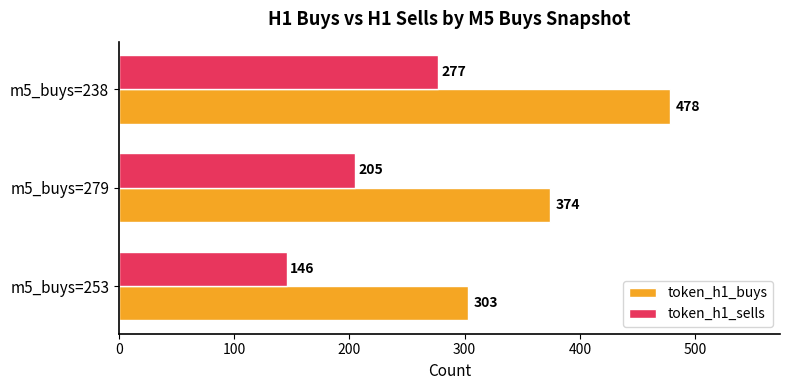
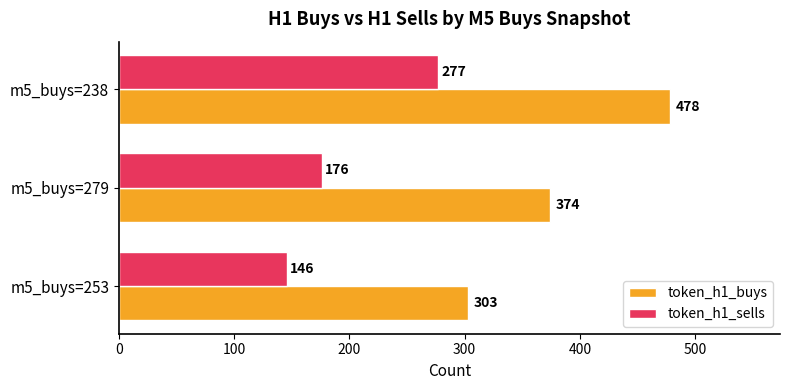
  {
    "token_h1_buys": {
      "m5_buys=238": 478,
      "m5_buys=279": 374,
      "m5_buys=253": 303
    },
    "token_h1_sells": {
      "m5_buys=238": 277,
-     "m5_buys=279": 205,
+     "m5_buys=279": 176,
      "m5_buys=253": 146
    }
  }
